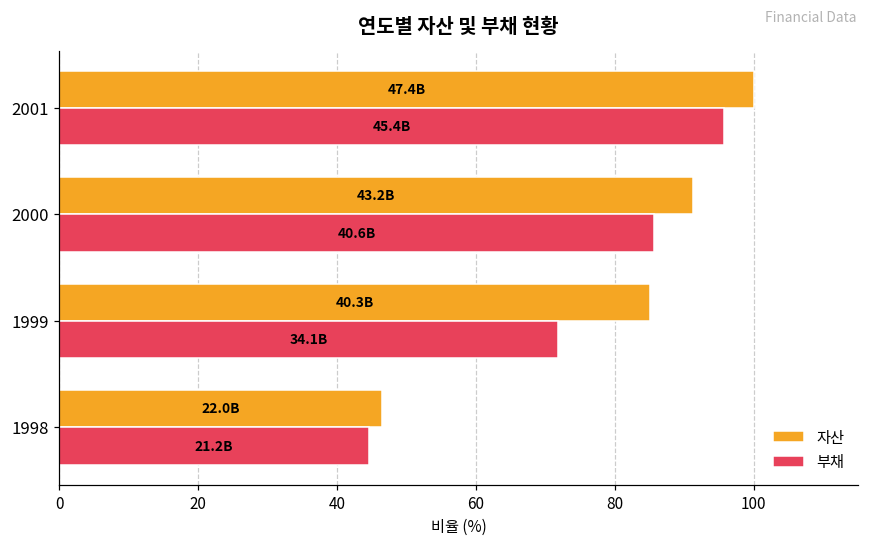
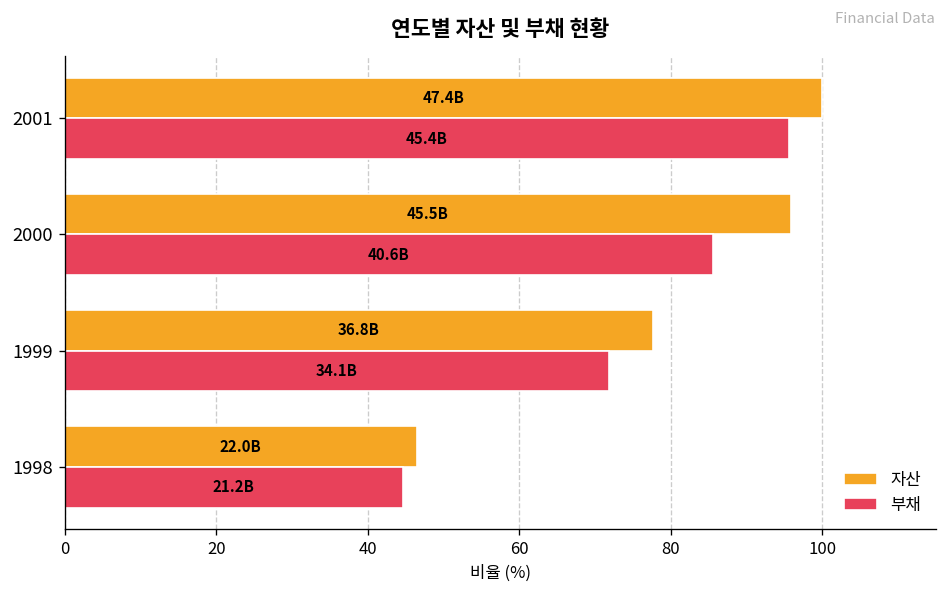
  {
    "자산": {
-     "2000": "43.2B",
-     "1999": "40.3B"
+     "2000": "45.5B",
+     "1999": "36.8B"
    }
  }
